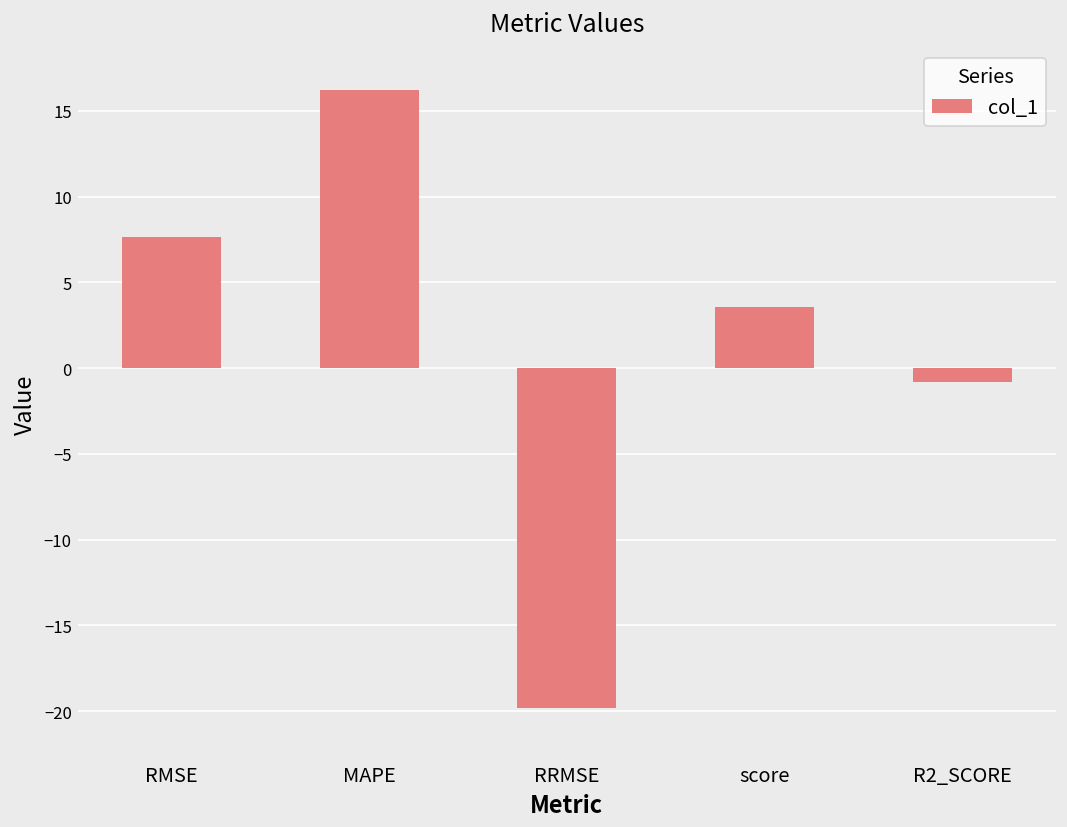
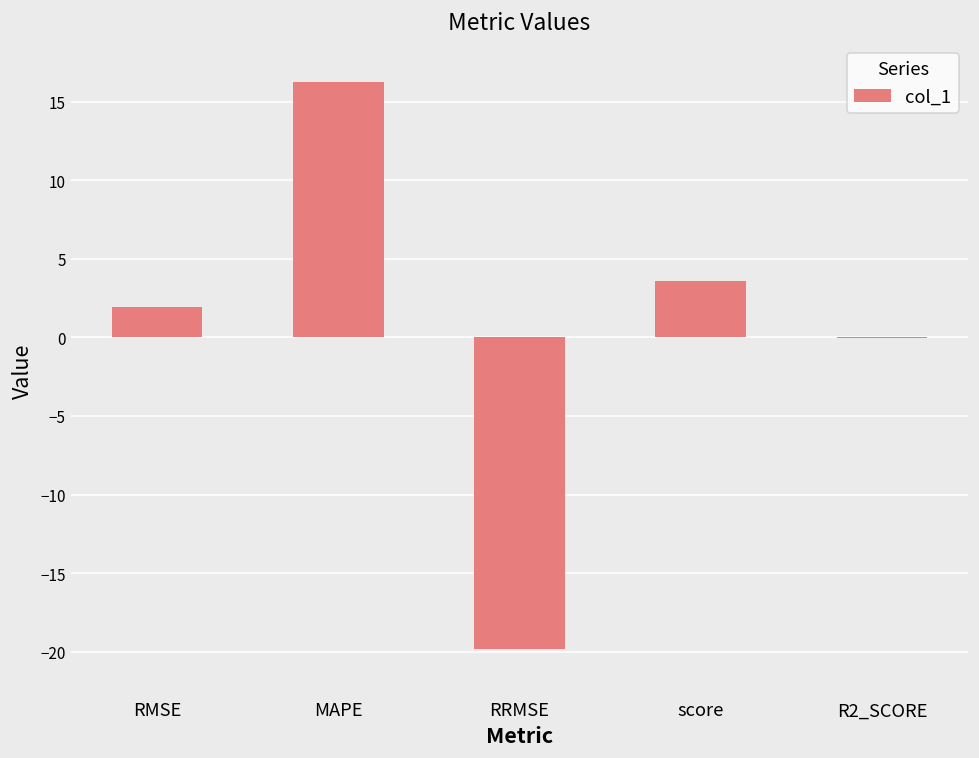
  {
-   "RMSE": 7.7,
+   "RMSE": 1.9,
    "MAPE": 16.2,
    "RRMSE": -19.8,
    "score": 3.6,
-   "R2_SCORE": -0.8
+   "R2_SCORE": 0.0
  }
